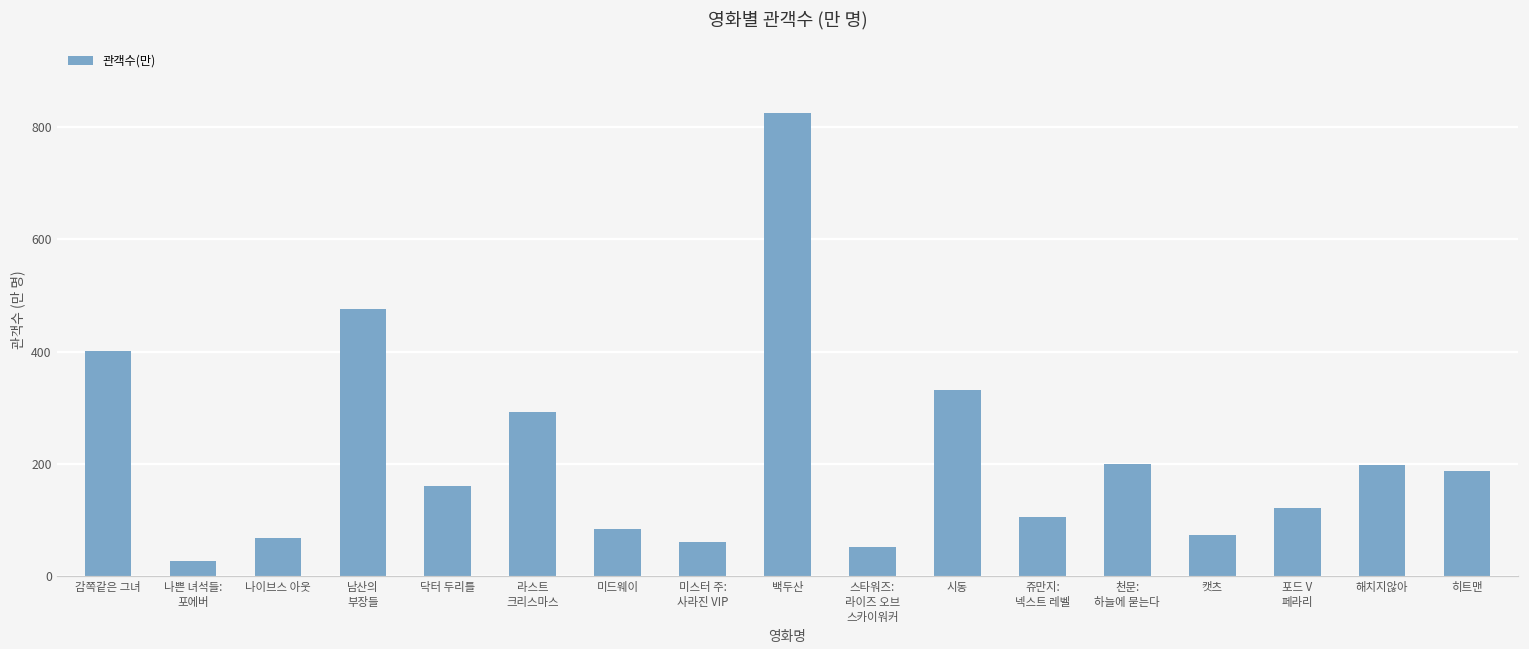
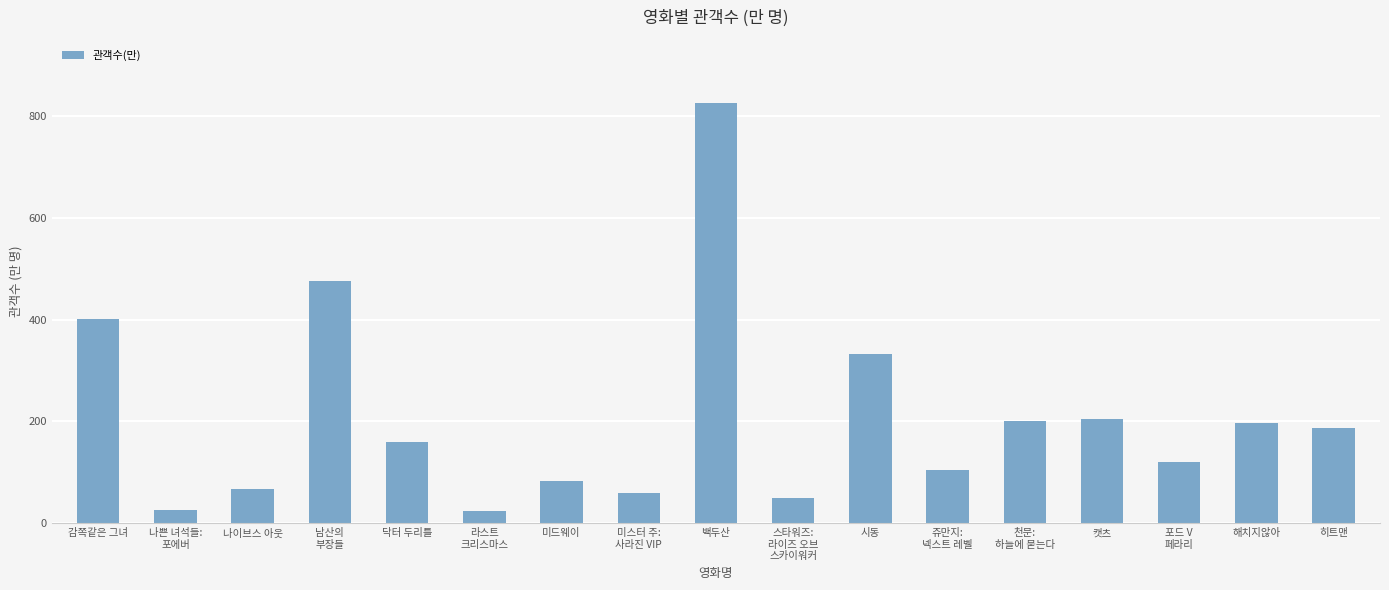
  {
    "감쪽같은 그녀": 400,
    "나쁜 녀석들: 포에버": 30,
    "나이브스 아웃": 70,
    "남산의 부장들": 480,
    "닥터 두리틀": 160,
-   "라스트 크리스마스": 290,
+   "라스트 크리스마스": 20,
    "미드웨이": 80,
    "미스터 주: 사라진 VIP": 60,
    "백두산": 830,
    "스타워즈: 라이즈 오브 스카이워커": 50,
    "시동": 330,
    "쥬만지: 넥스트 레벨": 110,
    "천문: 하늘에 묻는다": 200,
-   "캣츠": 70,
+   "캣츠": 200,
    "포드 V 페라리": 120,
    "해치지않아": 200,
    "히트맨": 190
  }
